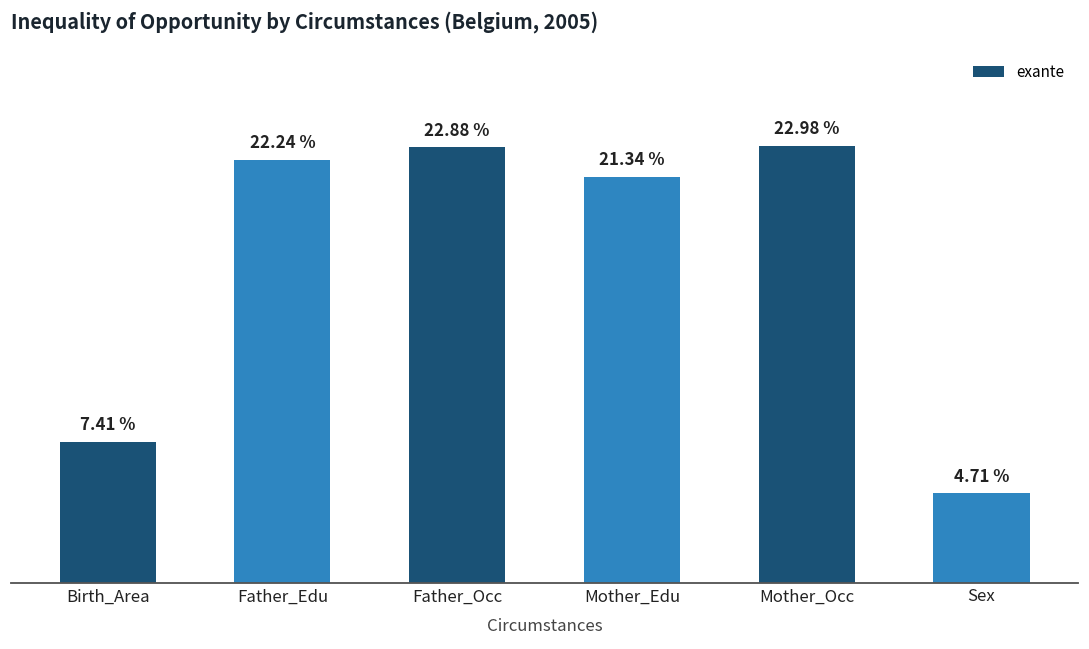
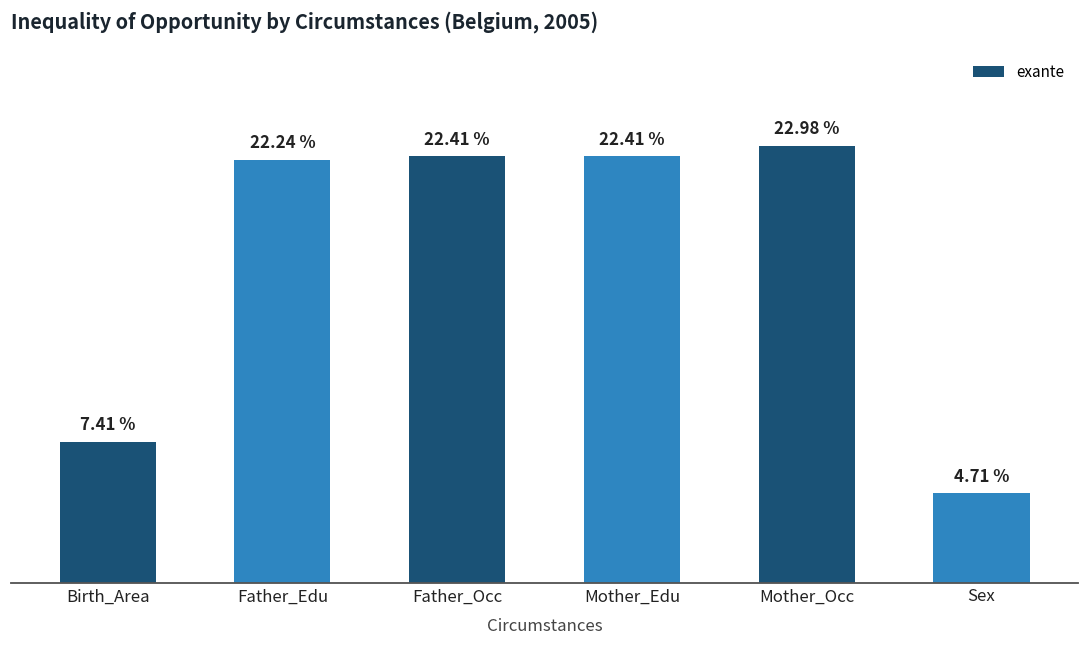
  {
    "Birth_Area": "7.41 %",
    "Father_Edu": "22.24 %",
-   "Father_Occ": "22.88 %",
-   "Mother_Edu": "21.34 %",
+   "Father_Occ": "22.41 %",
+   "Mother_Edu": "22.41 %",
    "Mother_Occ": "22.98 %",
    "Sex": "4.71 %"
  }
